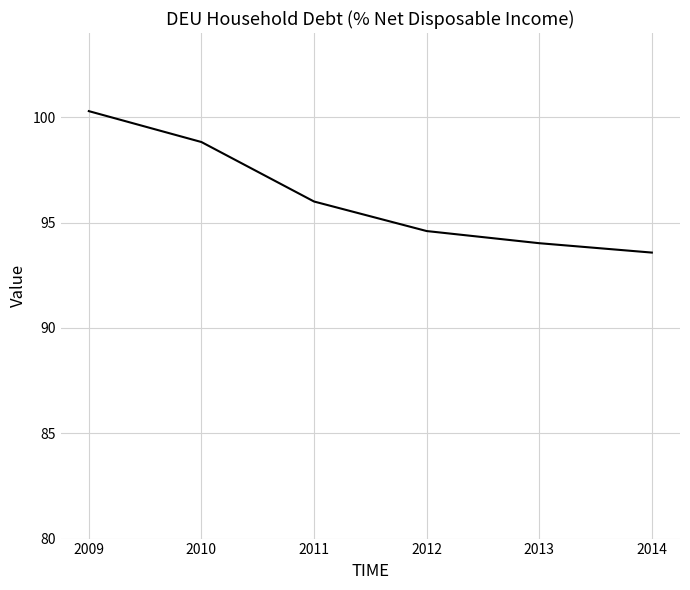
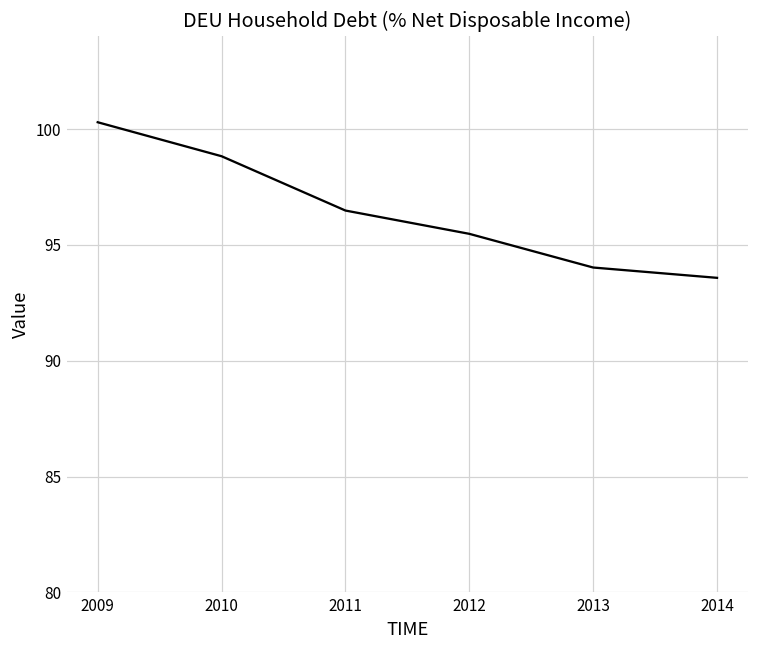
  {
    "2009": 100.3,
    "2010": 98.8,
-   "2011": 96.0,
-   "2012": 94.6,
+   "2011": 96.5,
+   "2012": 95.5,
    "2013": 94.0,
    "2014": 93.6
  }
